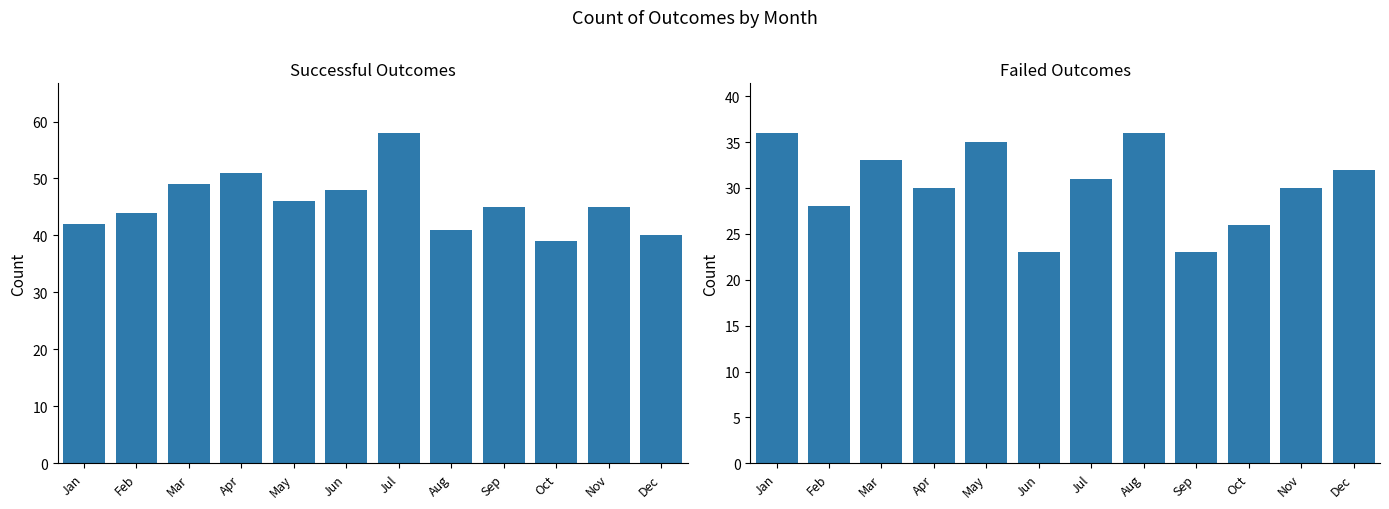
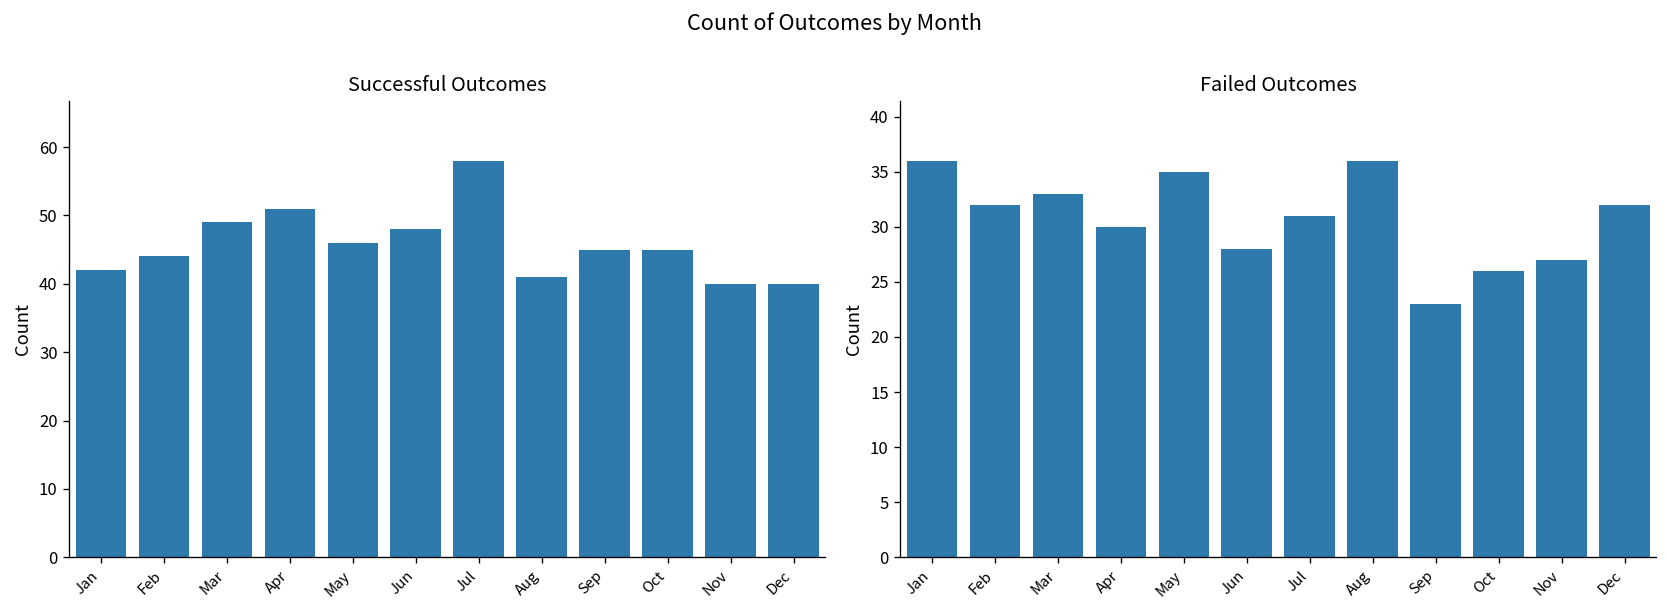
  {
    "Successful Outcomes": {
      "Jan": 42,
      "Feb": 44,
      "Mar": 49,
      "Apr": 51,
      "May": 46,
      "Jun": 48,
      "Jul": 58,
      "Aug": 41,
      "Sep": 45,
-     "Oct": 39,
-     "Nov": 45,
+     "Oct": 45,
+     "Nov": 40,
      "Dec": 40
    },
    "Failed Outcomes": {
      "Jan": 36,
-     "Feb": 28,
+     "Feb": 32,
      "Mar": 33,
      "Apr": 30,
      "May": 35,
-     "Jun": 23,
+     "Jun": 28,
      "Jul": 31,
      "Aug": 36,
      "Sep": 23,
      "Oct": 26,
-     "Nov": 30,
+     "Nov": 27,
      "Dec": 32
    }
  }
